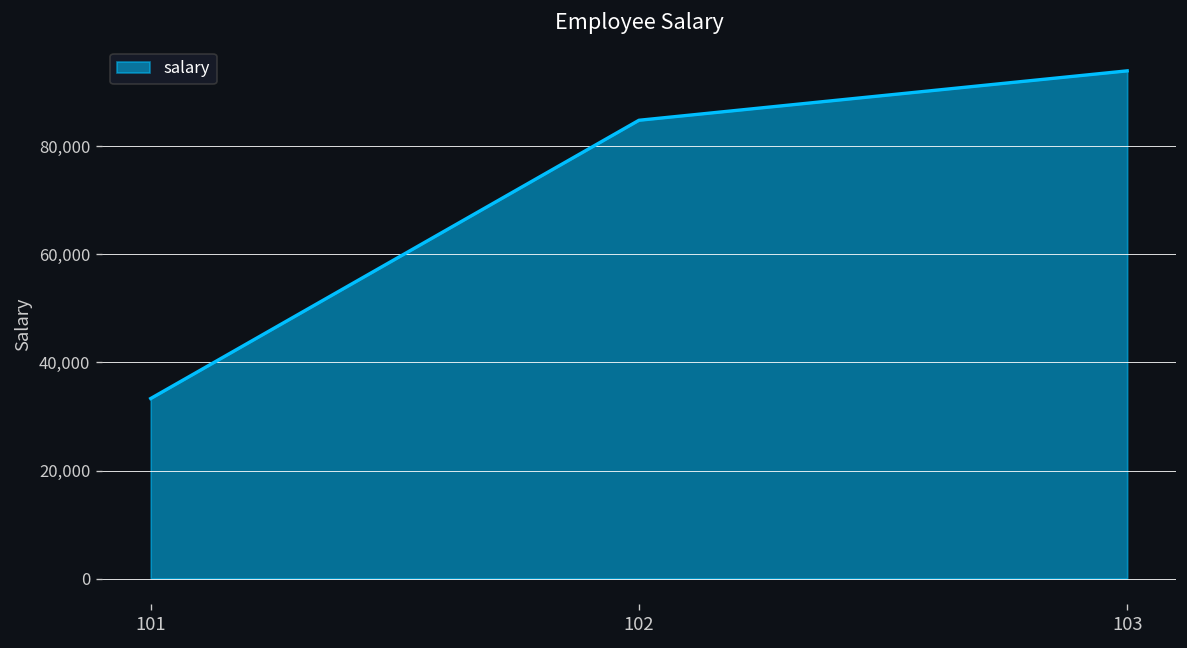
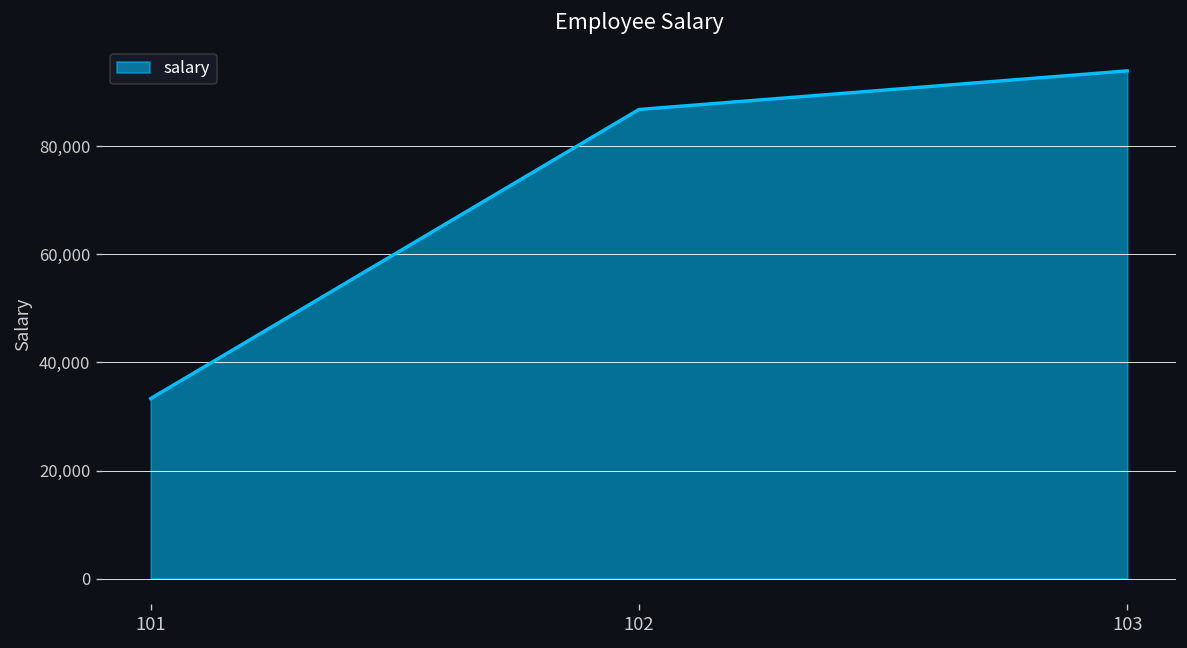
  {
    "101": "33,000",
-   "102": "85,000",
+   "102": "87,000",
    "103": "94,000"
  }
